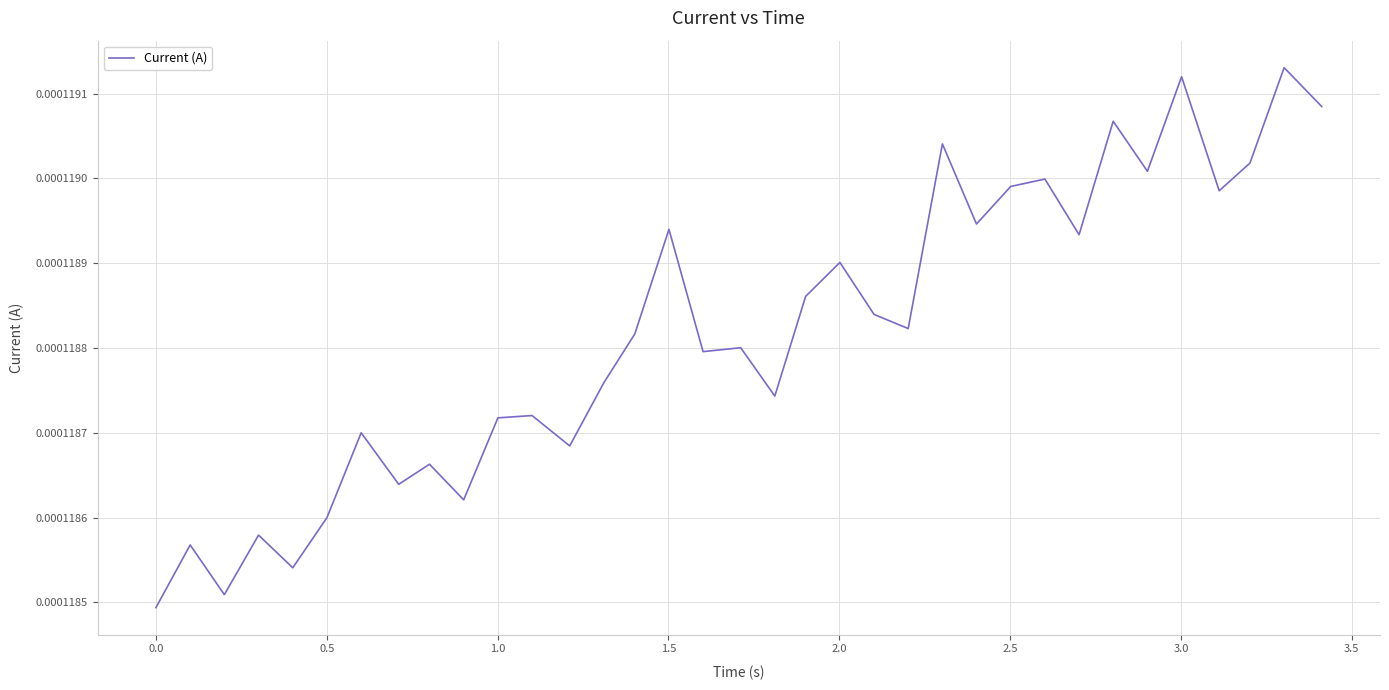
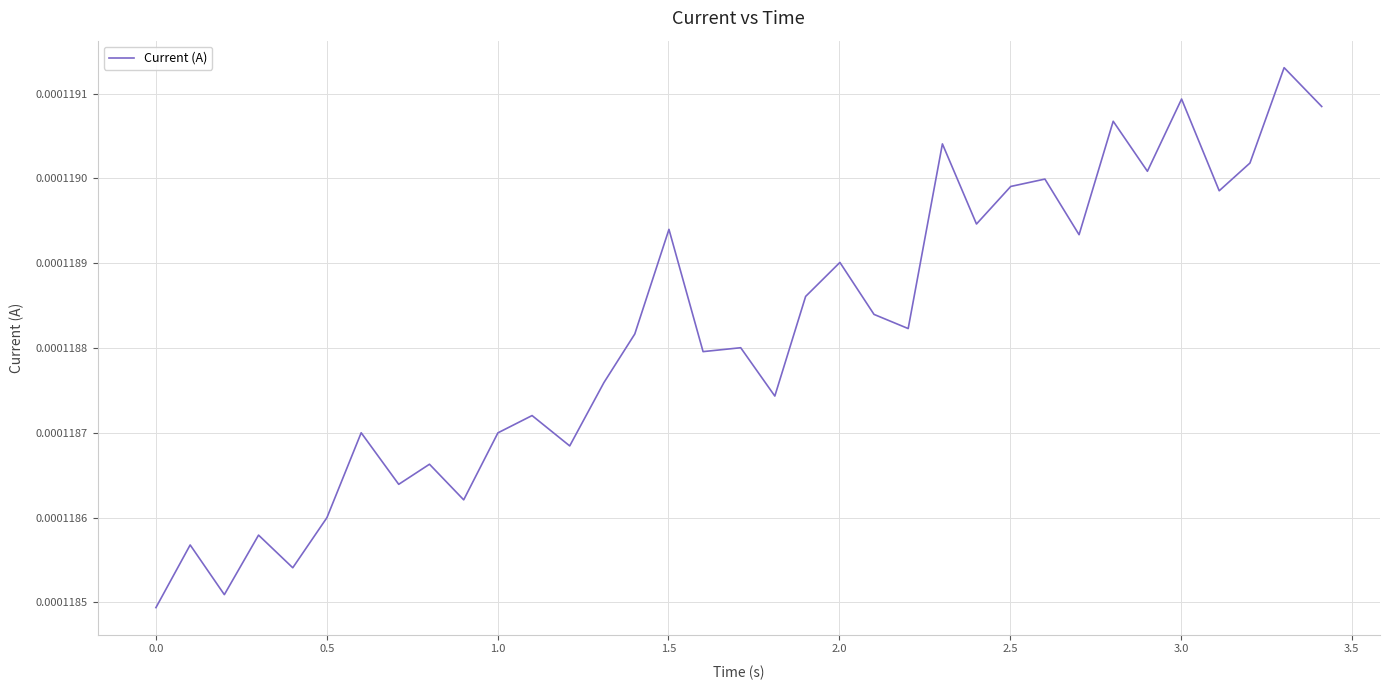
  {
    "0.0": 0.00011849,
    "0.5": 0.00011860,
-   "1.0": 0.00011872,
+   "1.0": 0.00011870,
    "1.5": 0.00011894,
    "2.0": 0.00011890,
    "2.5": 0.00011899,
-   "3.0": 0.00011912
+   "3.0": 0.00011909
  }
